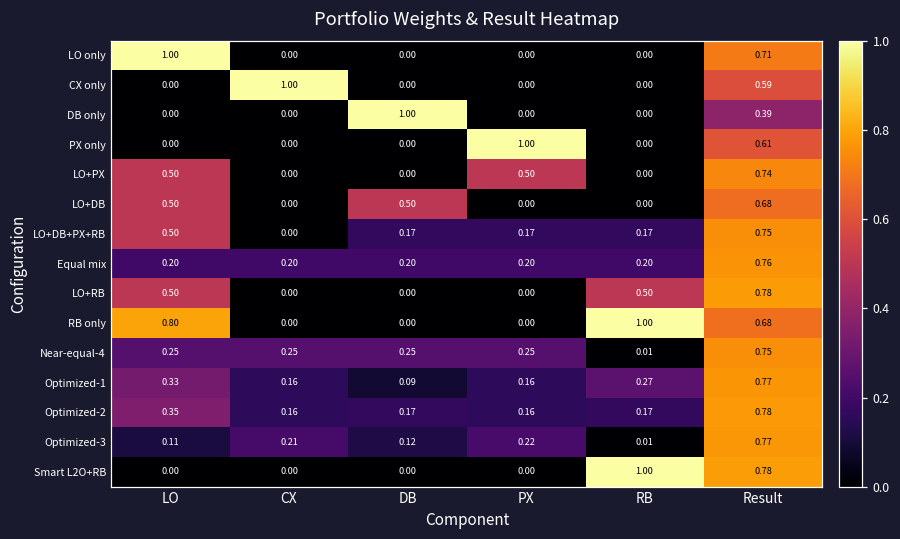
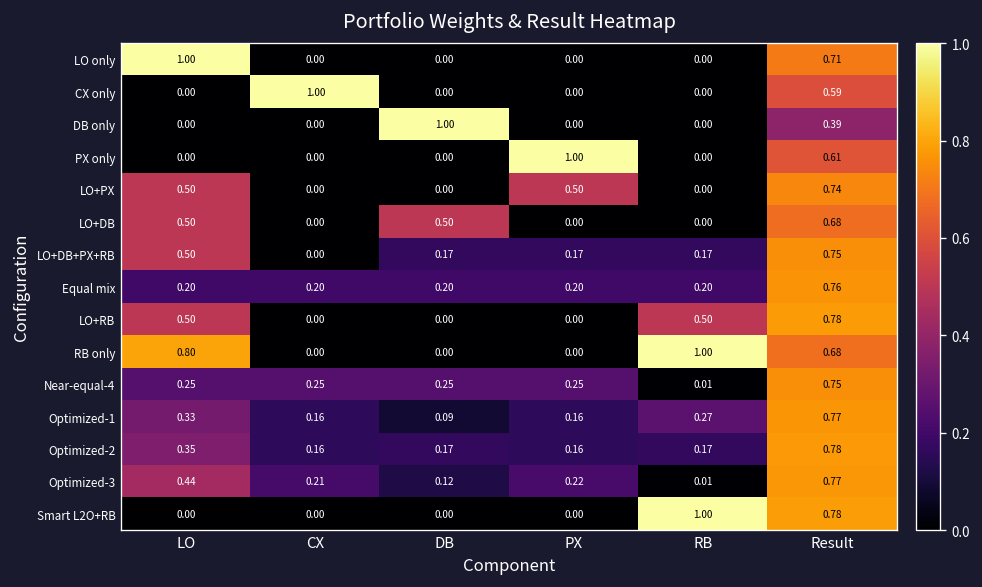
  {
    "LO only": {
      "LO": 1.00,
      "CX": 0.00,
      "DB": 0.00,
      "PX": 0.00,
      "RB": 0.00,
      "Result": 0.71
    },
    "CX only": {
      "LO": 0.00,
      "CX": 1.00,
      "DB": 0.00,
      "PX": 0.00,
      "RB": 0.00,
      "Result": 0.59
    },
    "DB only": {
      "LO": 0.00,
      "CX": 0.00,
      "DB": 1.00,
      "PX": 0.00,
      "RB": 0.00,
      "Result": 0.39
    },
    "PX only": {
      "LO": 0.00,
      "CX": 0.00,
      "DB": 0.00,
      "PX": 1.00,
      "RB": 0.00,
      "Result": 0.61
    },
    "LO+PX": {
      "LO": 0.50,
      "CX": 0.00,
      "DB": 0.00,
      "PX": 0.50,
      "RB": 0.00,
      "Result": 0.74
    },
    "LO+DB": {
      "LO": 0.50,
      "CX": 0.00,
      "DB": 0.50,
      "PX": 0.00,
      "RB": 0.00,
      "Result": 0.68
    },
    "LO+DB+PX+RB": {
      "LO": 0.50,
      "CX": 0.00,
      "DB": 0.17,
      "PX": 0.17,
      "RB": 0.17,
      "Result": 0.75
    },
    "Equal mix": {
      "LO": 0.20,
      "CX": 0.20,
      "DB": 0.20,
      "PX": 0.20,
      "RB": 0.20,
      "Result": 0.76
    },
    "LO+RB": {
      "LO": 0.50,
      "CX": 0.00,
      "DB": 0.00,
      "PX": 0.00,
      "RB": 0.50,
      "Result": 0.78
    },
    "RB only": {
      "LO": 0.80,
      "CX": 0.00,
      "DB": 0.00,
      "PX": 0.00,
      "RB": 1.00,
      "Result": 0.68
    },
    "Near-equal-4": {
      "LO": 0.25,
      "CX": 0.25,
      "DB": 0.25,
      "PX": 0.25,
      "RB": 0.01,
      "Result": 0.75
    },
    "Optimized-1": {
      "LO": 0.33,
      "CX": 0.16,
      "DB": 0.09,
      "PX": 0.16,
      "RB": 0.27,
      "Result": 0.77
    },
    "Optimized-2": {
      "LO": 0.35,
      "CX": 0.16,
      "DB": 0.17,
      "PX": 0.16,
      "RB": 0.17,
      "Result": 0.78
    },
    "Optimized-3": {
-     "LO": 0.11,
+     "LO": 0.44,
      "CX": 0.21,
      "DB": 0.12,
      "PX": 0.22,
      "RB": 0.01,
      "Result": 0.77
    },
    "Smart L2O+RB": {
      "LO": 0.00,
      "CX": 0.00,
      "DB": 0.00,
      "PX": 0.00,
      "RB": 1.00,
      "Result": 0.78
    }
  }
